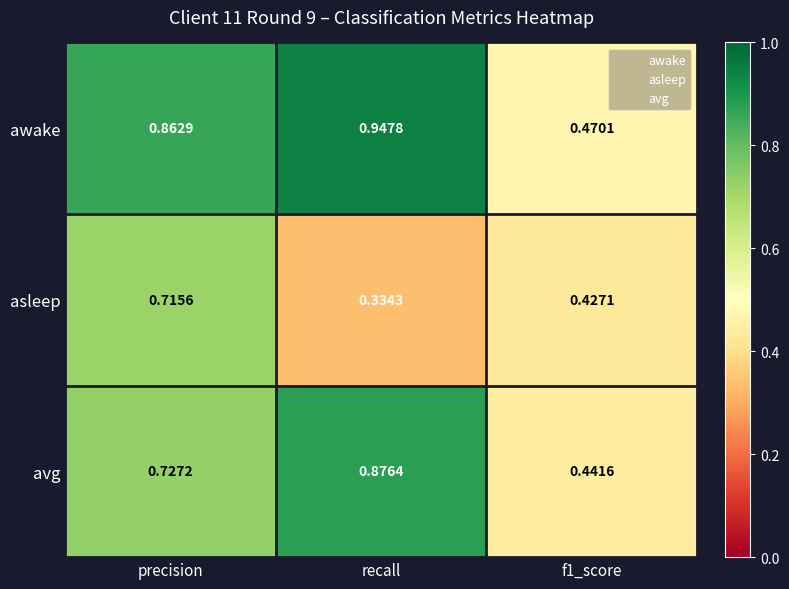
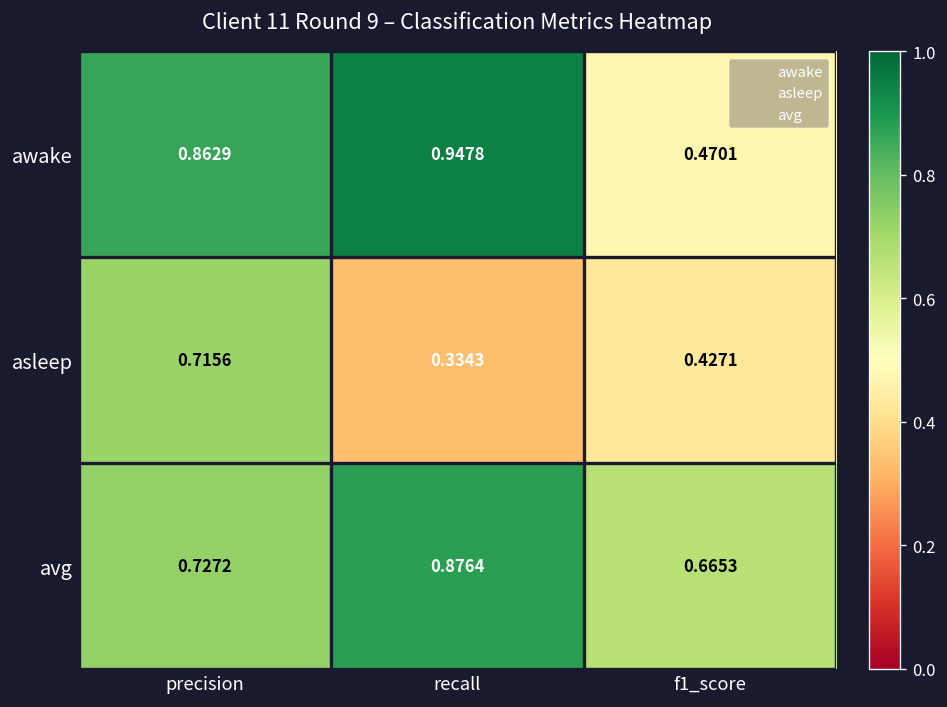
  {
    "awake": {
      "precision": 0.8629,
      "recall": 0.9478,
      "f1_score": 0.4701
    },
    "asleep": {
      "precision": 0.7156,
      "recall": 0.3343,
      "f1_score": 0.4271
    },
    "avg": {
      "precision": 0.7272,
      "recall": 0.8764,
-     "f1_score": 0.4416
+     "f1_score": 0.6653
    }
  }
